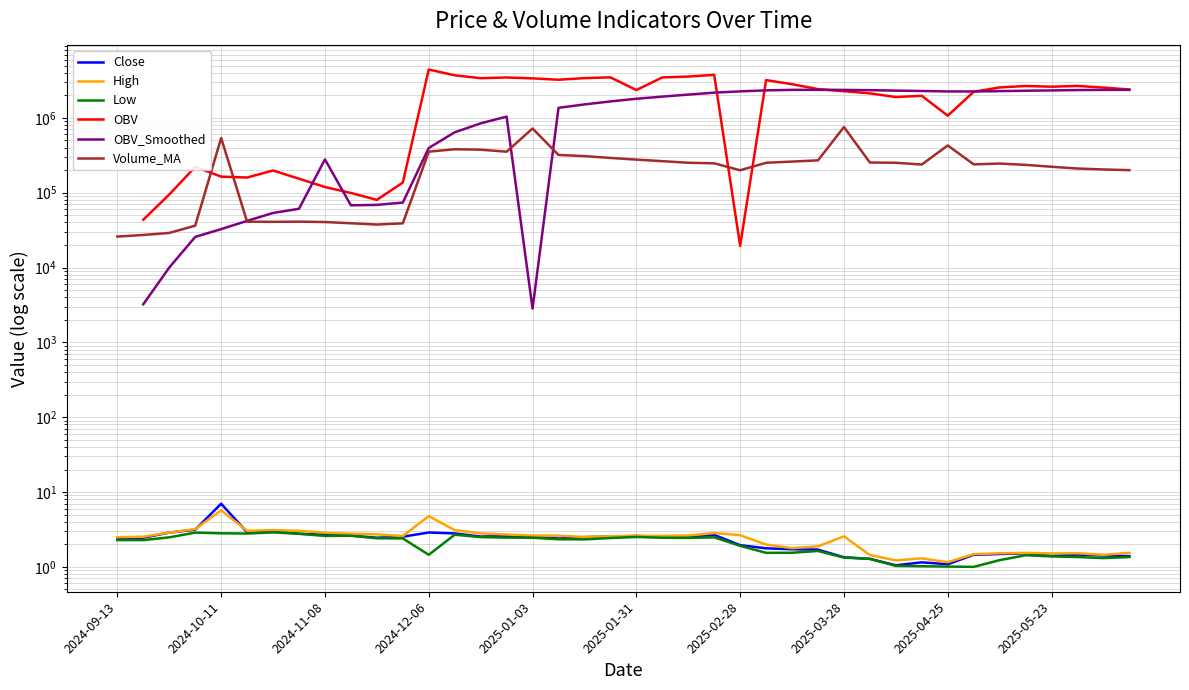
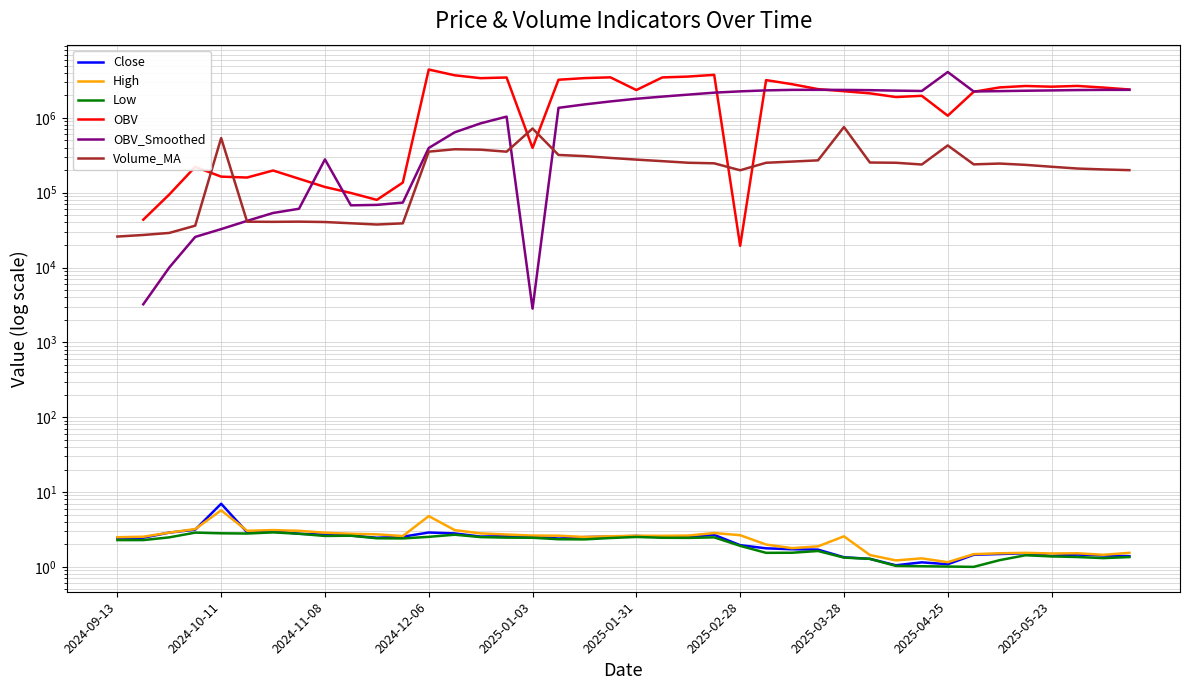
  {
    "Close": {
      "2024-10-11": 7,
      "2024-12-06": 2.9
    },
    "High": {
      "2024-10-11": 6,
      "2024-12-06": 5,
      "2025-02-28": 2.7,
      "2025-03-28": 2.6
    },
    "Low": {
      "2024-10-11": 2.8,
-     "2024-12-06": 1.5
+     "2024-12-06": 2.5
    },
    "OBV": {
      "2024-10-11": 160000,
      "2024-11-08": 120000,
      "2024-12-06": 4000000,
-     "2025-01-03": 3000000,
+     "2025-01-03": 400000,
      "2025-01-31": 2400000,
      "2025-02-28": 20000,
      "2025-04-25": 1100000,
      "2025-05-23": 2600000
    },
    "OBV_Smoothed": {
      "2024-10-11": 30000,
      "2024-11-08": 280000,
      "2024-12-06": 400000,
      "2025-01-03": 2800,
      "2025-01-31": 1800000,
      "2025-02-28": 2300000,
-     "2025-04-25": 2300000,
+     "2025-04-25": 4000000,
      "2025-05-23": 2300000
    },
    "Volume_MA": {
      "2024-09-13": 26000,
      "2024-10-11": 500000,
      "2024-11-08": 40000,
      "2024-12-06": 400000,
      "2025-01-03": 700000,
      "2025-01-31": 280000,
      "2025-02-28": 200000,
      "2025-03-28": 800000,
      "2025-04-25": 400000,
      "2025-05-23": 220000
    }
  }
